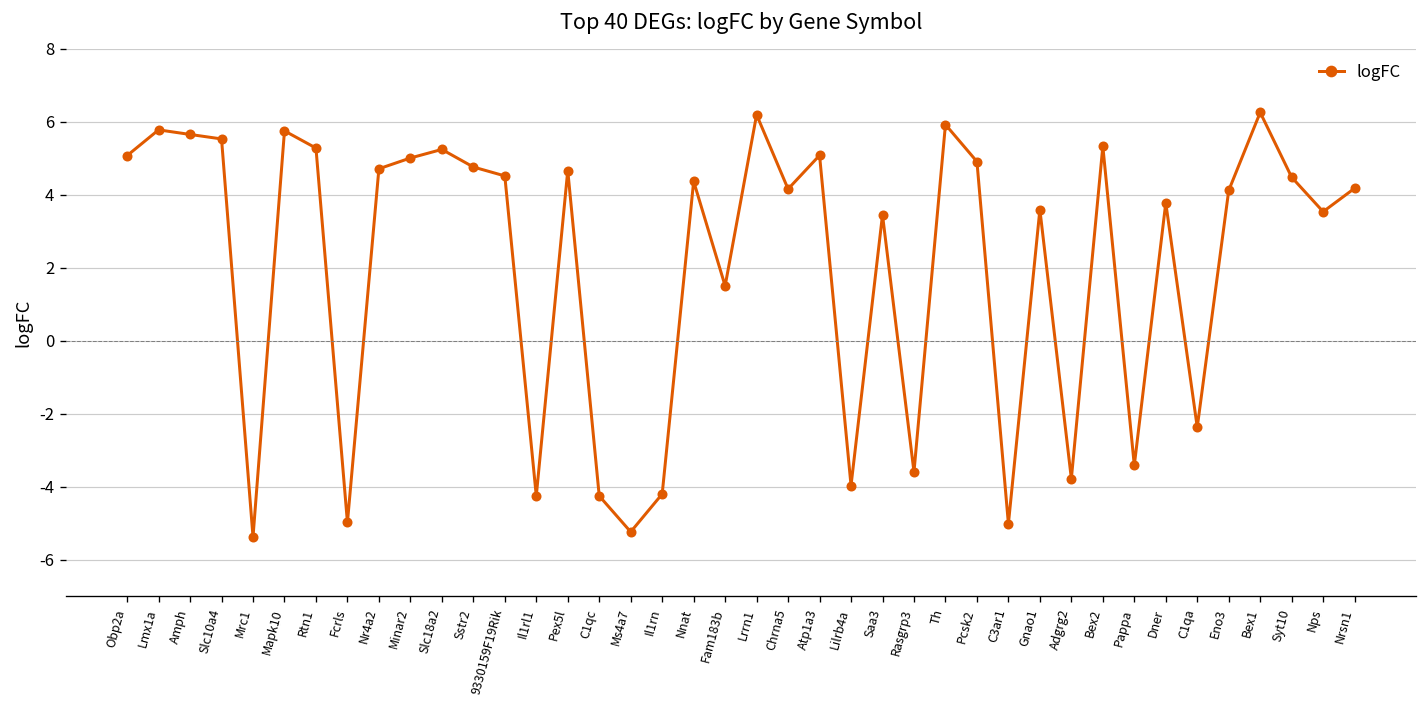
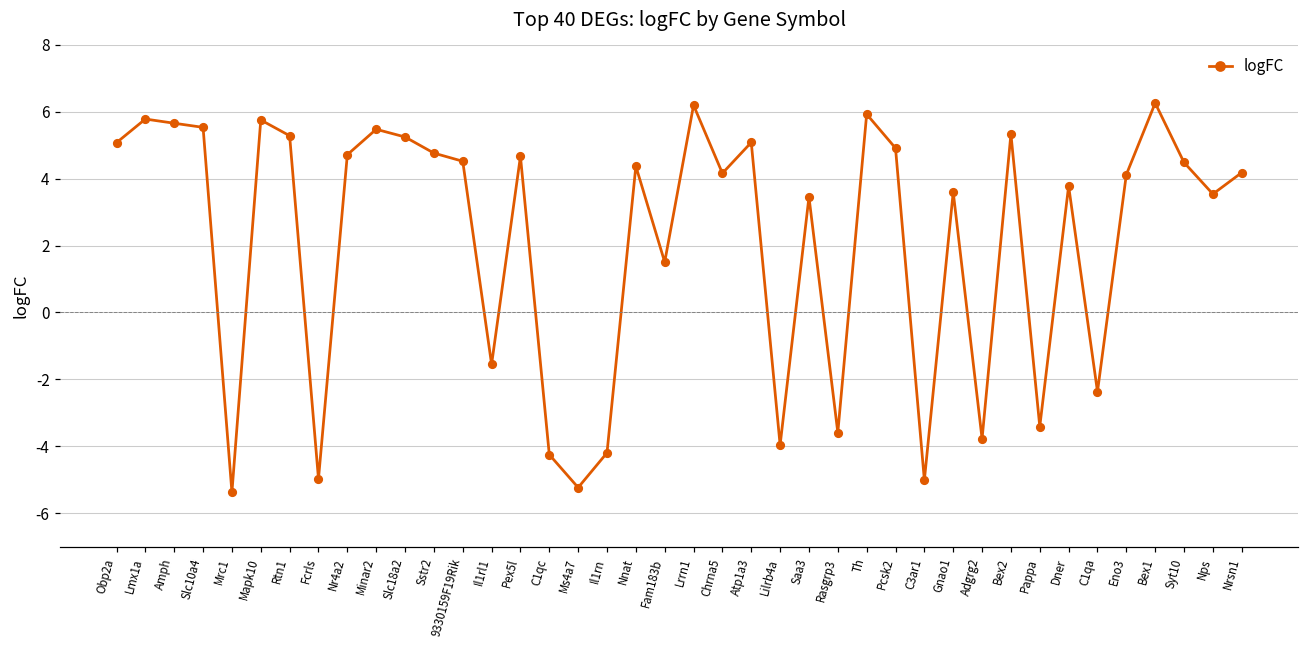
  {
    "Obp2a": 5.1,
    "Lmx1a": 5.8,
    "Amph": 5.7,
    "Slc10a4": 5.5,
    "Mrc1": -5.4,
    "Mapk10": 5.8,
    "Rtn1": 5.3,
    "Fcrls": -5.0,
    "Nr4a2": 4.7,
-   "Minar2": 5.0,
+   "Minar2": 5.5,
    "Slc18a2": 5.2,
    "Sstr2": 4.8,
    "9330159F19Rik": 4.5,
-   "Il1rl1": -4.2,
+   "Il1rl1": -1.5,
    "Pex5l": 4.7,
    "C1qc": -4.2,
    "Ms4a7": -5.2,
    "Il1rn": -4.2,
    "Nnat": 4.4,
    "Fam183b": 1.5,
    "Lrrn1": 6.2,
    "Chrna5": 4.2,
    "Atp1a3": 5.1,
    "Lilrb4a": -4.0,
    "Saa3": 3.5,
    "Rasgrp3": -3.6,
    "Th": 5.9,
    "Pcsk2": 4.9,
    "C3ar1": -5.0,
    "Gnao1": 3.6,
    "Adgrg2": -3.8,
    "Bex2": 5.3,
    "Pappa": -3.4,
    "Dner": 3.8,
    "C1qa": -2.4,
    "Eno3": 4.1,
    "Bex1": 6.3,
    "Syt10": 4.5,
    "Nps": 3.5,
    "Nrsn1": 4.2
  }
